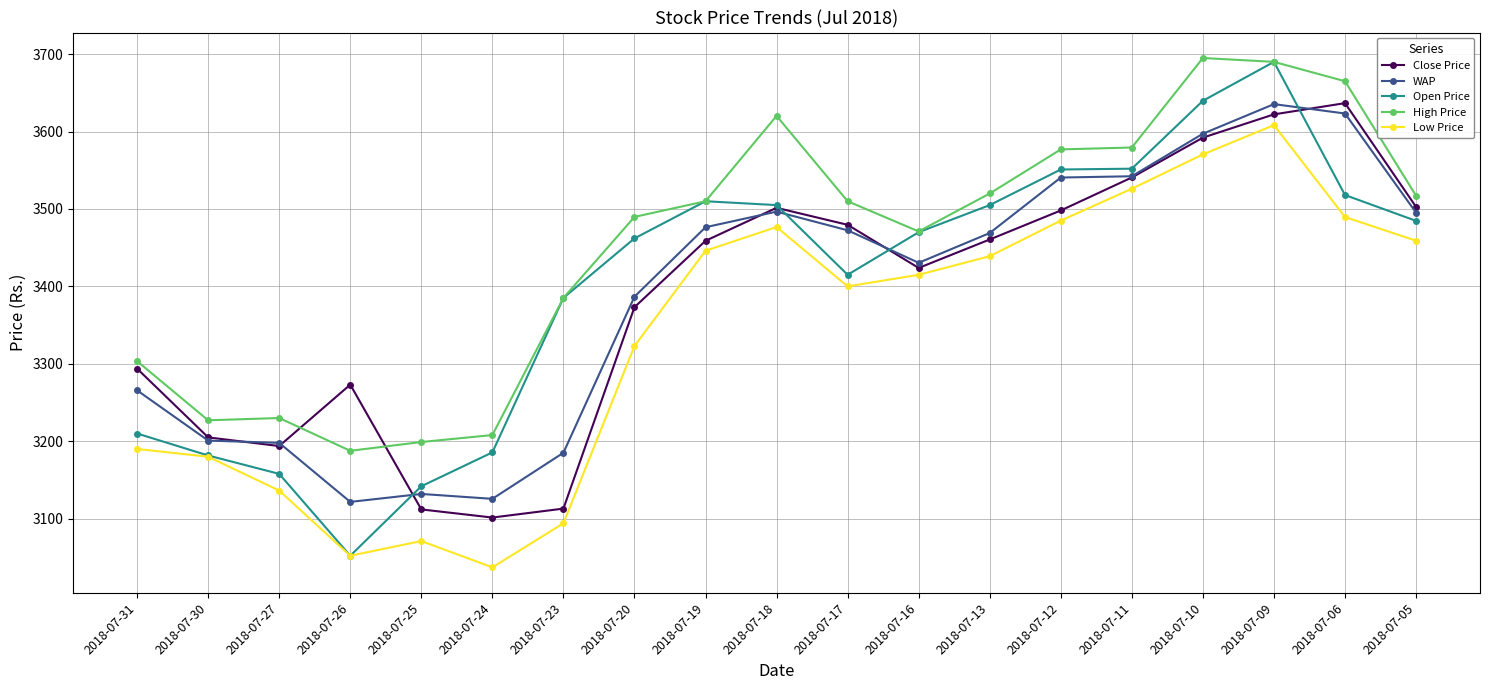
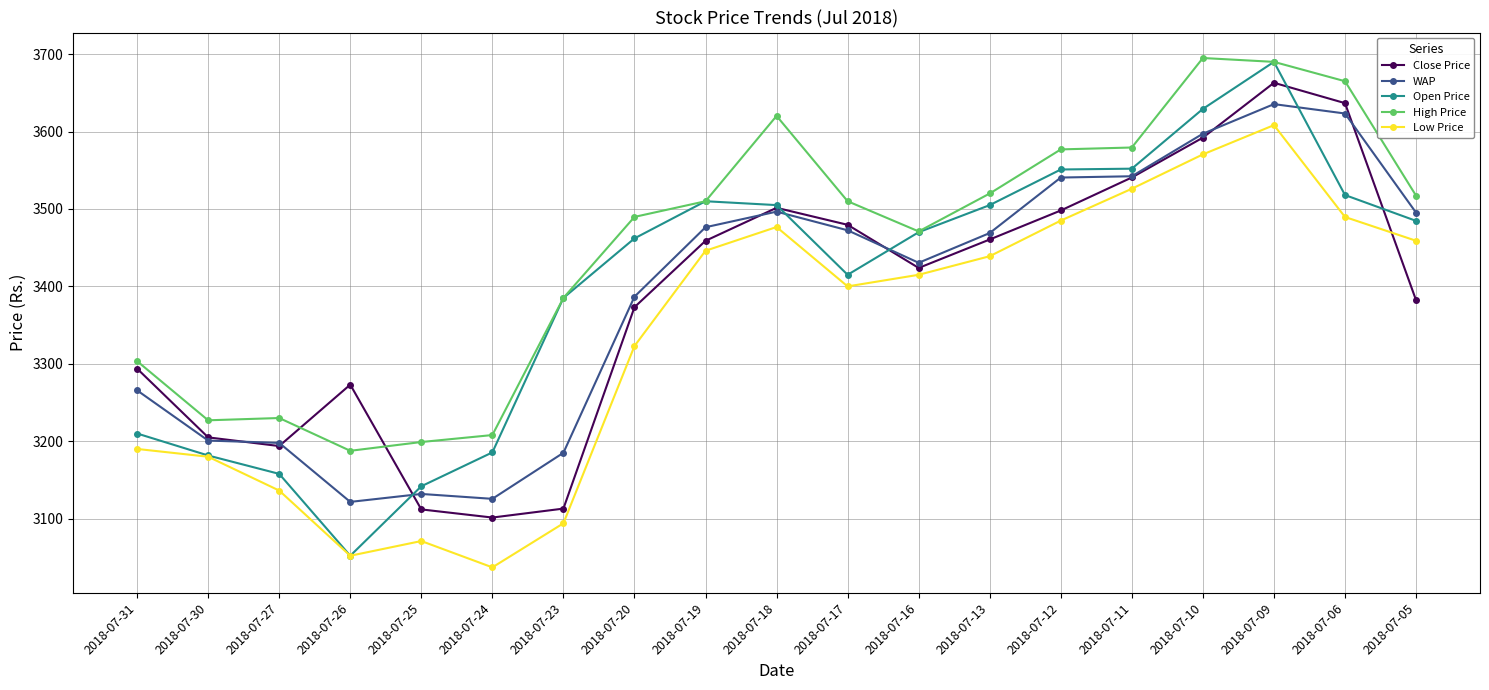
  {
    "Close Price": {
      "2018-07-31": 3290,
      "2018-07-30": 3210,
      "2018-07-27": 3190,
      "2018-07-26": 3270,
      "2018-07-25": 3110,
      "2018-07-24": 3100,
      "2018-07-23": 3110,
      "2018-07-20": 3370,
      "2018-07-19": 3460,
      "2018-07-18": 3500,
      "2018-07-17": 3480,
      "2018-07-16": 3420,
      "2018-07-13": 3460,
      "2018-07-12": 3500,
      "2018-07-10": 3590,
-     "2018-07-09": 3620,
+     "2018-07-09": 3660,
      "2018-07-06": 3640,
-     "2018-07-05": 3500
+     "2018-07-05": 3380
    },
    "WAP": {
      "2018-07-31": 3270,
      "2018-07-30": 3200,
      "2018-07-27": 3200,
      "2018-07-26": 3120,
      "2018-07-25": 3130,
      "2018-07-24": 3130,
      "2018-07-23": 3190,
      "2018-07-20": 3390,
      "2018-07-19": 3480,
      "2018-07-18": 3500,
      "2018-07-17": 3470,
      "2018-07-16": 3430,
      "2018-07-13": 3470,
      "2018-07-12": 3540,
      "2018-07-10": 3600,
      "2018-07-09": 3640,
      "2018-07-06": 3620,
      "2018-07-05": 3500
    },
    "Open Price": {
      "2018-07-31": 3210,
      "2018-07-27": 3160,
      "2018-07-25": 3140,
      "2018-07-24": 3190,
      "2018-07-20": 3460,
      "2018-07-18": 3510,
      "2018-07-17": 3420,
      "2018-07-13": 3510,
      "2018-07-12": 3550,
      "2018-07-11": 3550,
-     "2018-07-10": 3640,
+     "2018-07-10": 3630,
      "2018-07-06": 3520,
      "2018-07-05": 3480
    },
    "High Price": {
      "2018-07-31": 3300,
      "2018-07-30": 3230,
      "2018-07-27": 3230,
      "2018-07-26": 3190,
      "2018-07-25": 3200,
      "2018-07-24": 3210,
      "2018-07-20": 3490,
      "2018-07-18": 3620,
      "2018-07-17": 3510,
      "2018-07-13": 3520,
      "2018-07-12": 3580,
      "2018-07-11": 3580,
      "2018-07-10": 3700,
      "2018-07-06": 3670,
      "2018-07-05": 3520
    },
    "Low Price": {
      "2018-07-31": 3190,
      "2018-07-27": 3140,
      "2018-07-25": 3070,
      "2018-07-24": 3040,
      "2018-07-23": 3090,
      "2018-07-20": 3320,
      "2018-07-19": 3450,
      "2018-07-18": 3480,
      "2018-07-17": 3400,
      "2018-07-16": 3420,
      "2018-07-13": 3440,
      "2018-07-12": 3490,
      "2018-07-11": 3530,
      "2018-07-10": 3570,
      "2018-07-09": 3610,
      "2018-07-06": 3490,
      "2018-07-05": 3460
    }
  }
